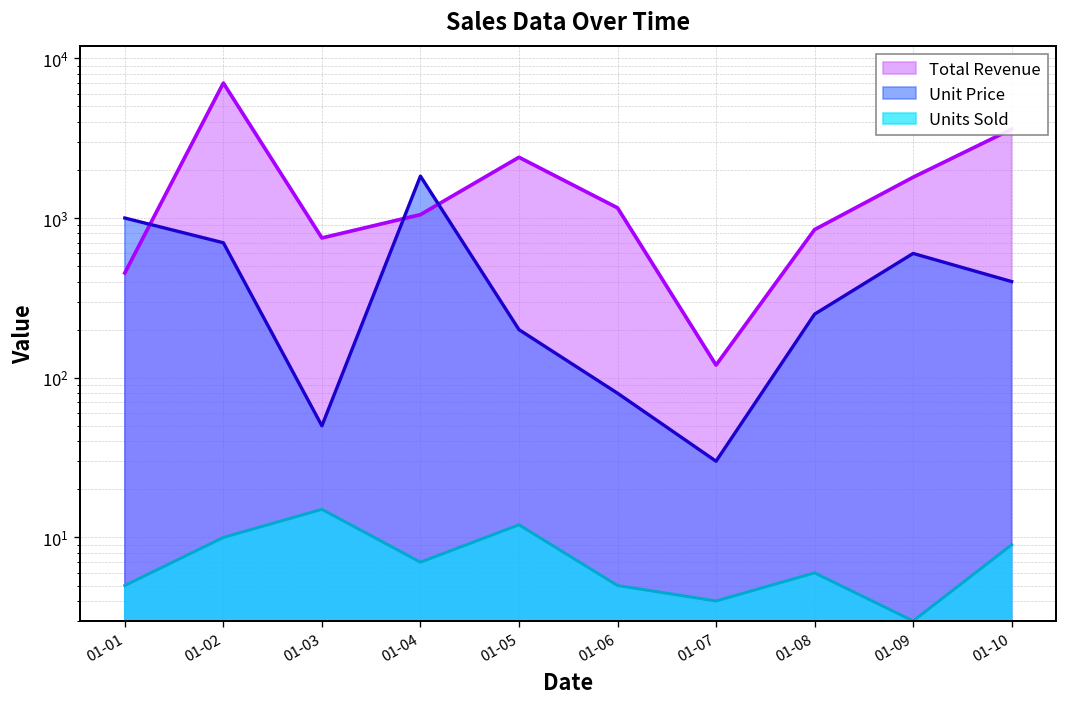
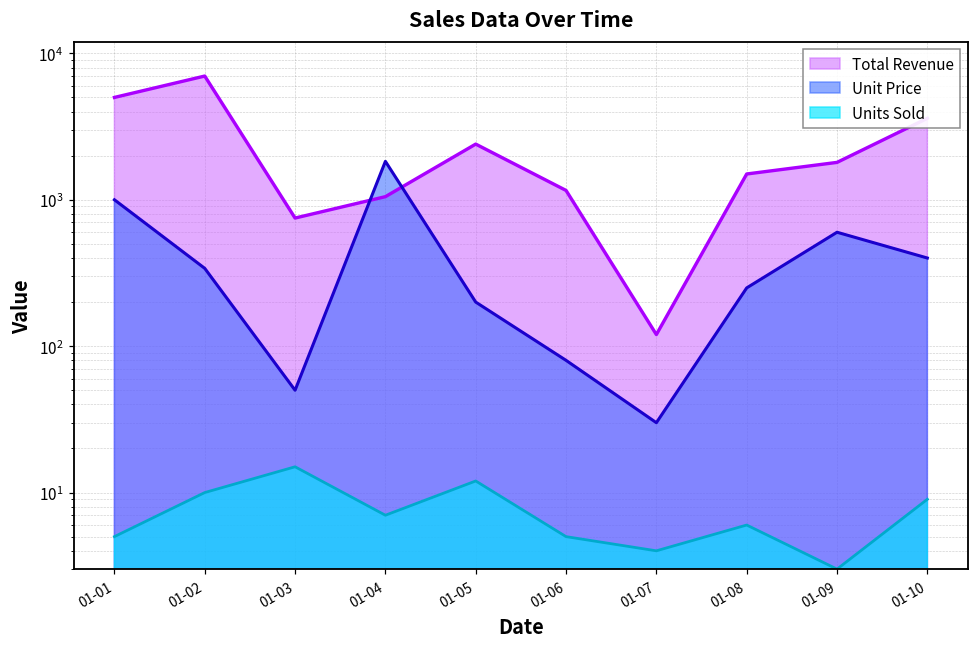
  {
    "Total Revenue": {
-     "01-01": 450,
+     "01-01": 5000,
      "01-02": 7000,
      "01-03": 800,
      "01-04": 1100,
      "01-05": 2400,
      "01-06": 1200,
      "01-07": 120,
-     "01-08": 800,
+     "01-08": 1500,
      "01-09": 1800
    },
    "Unit Price": {
      "01-01": 1000,
-     "01-02": 700,
+     "01-02": 340,
      "01-03": 50,
      "01-04": 1800,
      "01-05": 200,
      "01-06": 80,
      "01-07": 30,
      "01-08": 250,
      "01-09": 600,
      "01-10": 400
    },
    "Units Sold": {
      "01-01": 5,
      "01-02": 10,
      "01-03": 15,
      "01-04": 7,
      "01-05": 12,
      "01-06": 5,
      "01-07": 4,
      "01-08": 6,
      "01-09": 3,
      "01-10": 9
    }
  }
